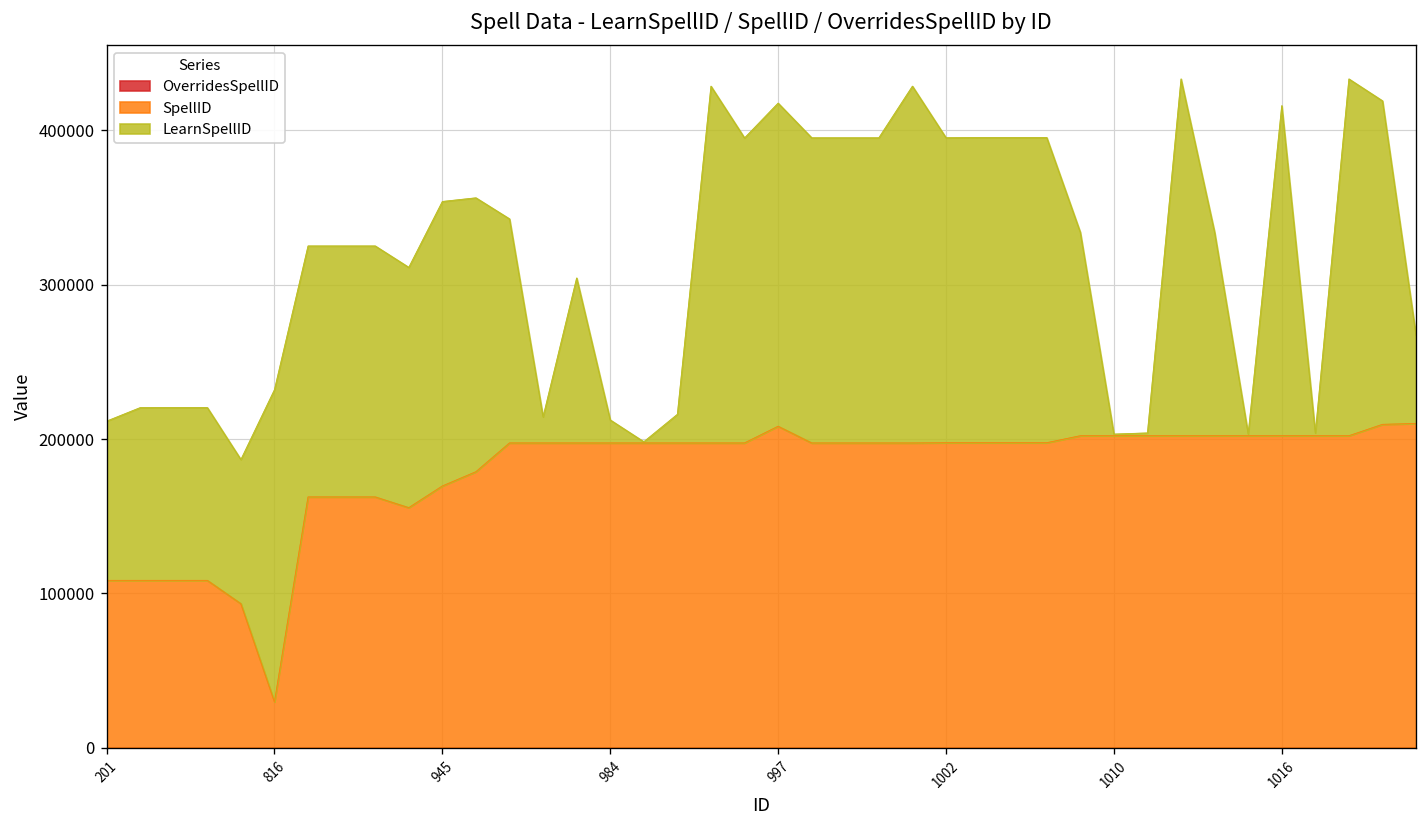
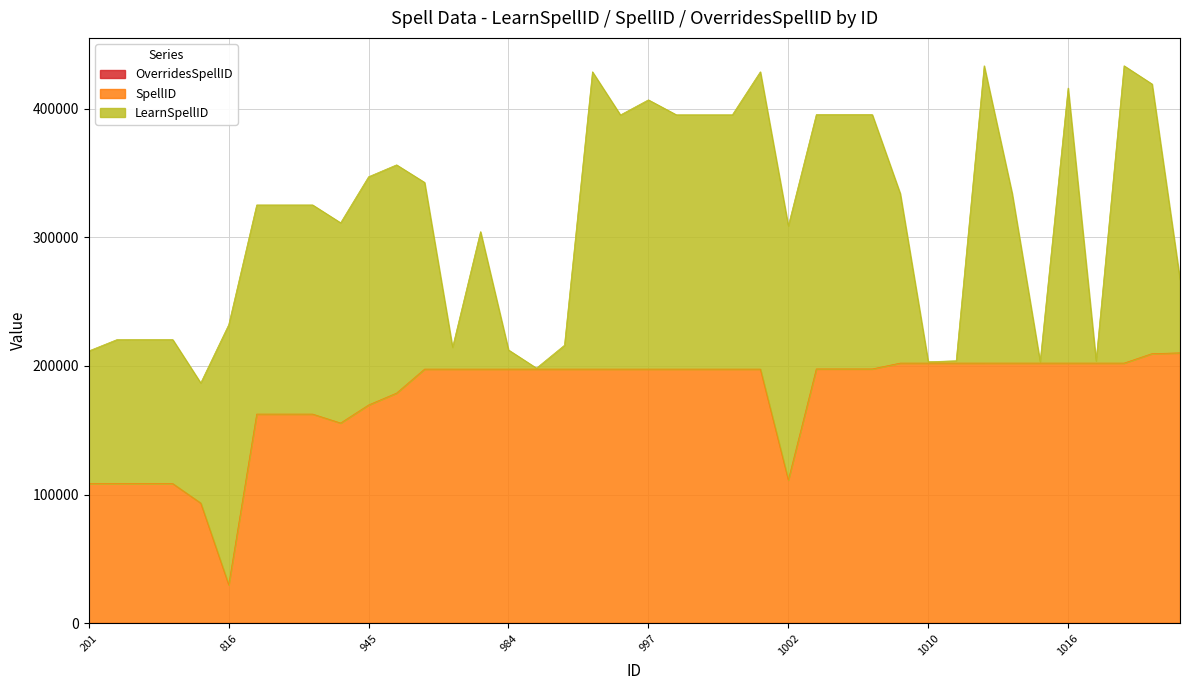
  {
    "OverridesSpellID": {
      "201": 0,
      "816": 0,
      "945": 0,
      "984": 0,
      "997": 0,
      "1002": 0,
      "1010": 0,
      "1016": 0
    },
    "SpellID": {
      "201": 109000,
      "816": 30000,
      "945": 170000,
      "984": 197000,
-     "997": 208000,
-     "1002": 198000,
+     "997": 197000,
+     "1002": 111000,
      "1016": 202000
    },
    "LearnSpellID": {
      "201": 103000,
      "816": 202000,
-     "945": 184000,
+     "945": 177000,
      "984": 15000,
      "997": 209000,
      "1002": 198000,
      "1016": 214000
    }
  }
